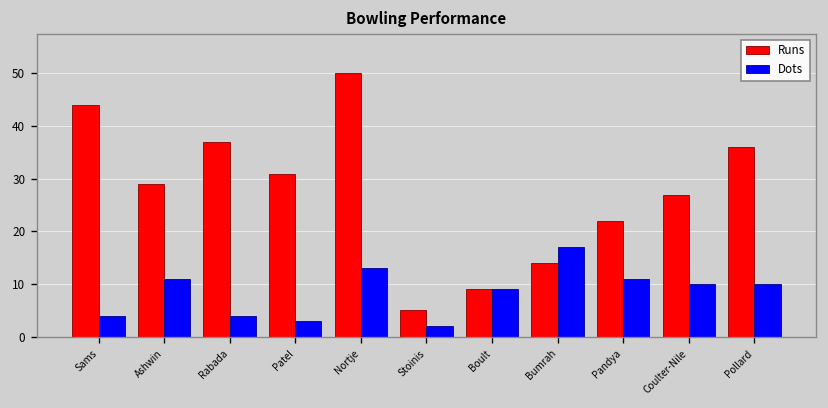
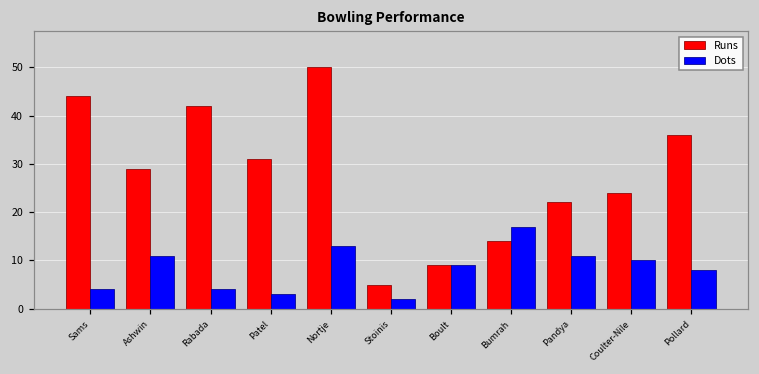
  {
    "Runs": {
      "Sams": 44,
      "Ashwin": 29,
-     "Rabada": 37,
+     "Rabada": 42,
      "Patel": 31,
      "Nortje": 50,
      "Stoinis": 5,
      "Boult": 9,
      "Bumrah": 14,
      "Pandya": 22,
-     "Coulter-Nile": 27,
+     "Coulter-Nile": 24,
      "Pollard": 36
    },
    "Dots": {
      "Sams": 4,
      "Ashwin": 11,
      "Rabada": 4,
      "Patel": 3,
      "Nortje": 13,
      "Stoinis": 2,
      "Boult": 9,
      "Bumrah": 17,
      "Pandya": 11,
      "Coulter-Nile": 10,
-     "Pollard": 10
+     "Pollard": 8
    }
  }
